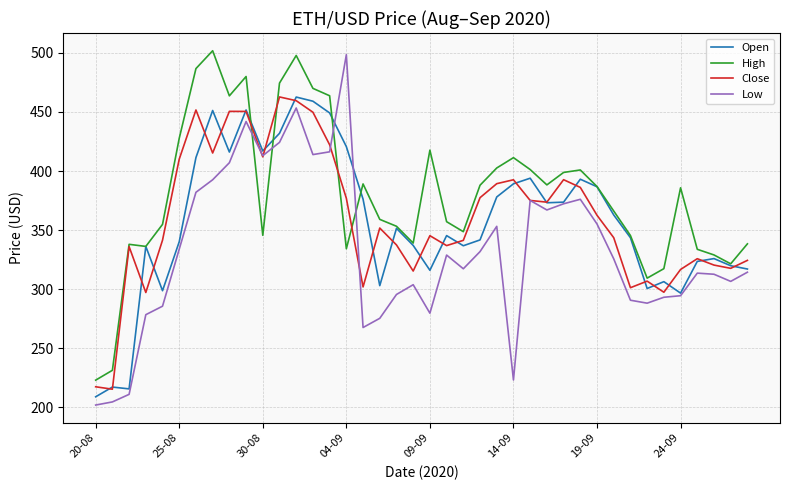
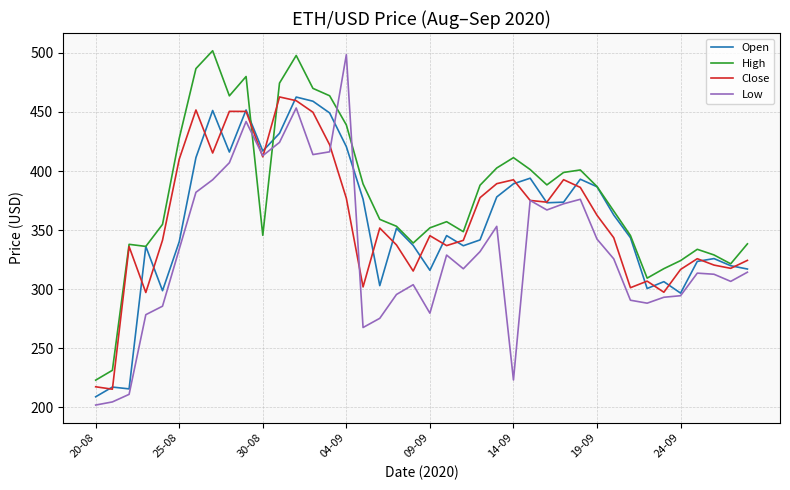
  {
    "Open": {
      "20-08": 209,
      "25-08": 340,
      "30-08": 417,
      "04-09": 421,
      "09-09": 316,
      "14-09": 389,
      "24-09": 297
    },
    "High": {
      "20-08": 223,
      "25-08": 428,
      "30-08": 346,
-     "04-09": 334,
-     "09-09": 418,
+     "04-09": 439,
+     "09-09": 352,
      "14-09": 411,
-     "24-09": 386
+     "24-09": 324
    },
    "Close": {
      "20-08": 217,
      "25-08": 410,
      "04-09": 377,
      "09-09": 345,
      "14-09": 393,
      "19-09": 363,
      "24-09": 317
    },
    "Low": {
      "20-08": 202,
      "25-08": 334,
      "04-09": 498,
      "09-09": 280,
      "14-09": 223,
-     "19-09": 355,
+     "19-09": 342,
      "24-09": 295
    }
  }
